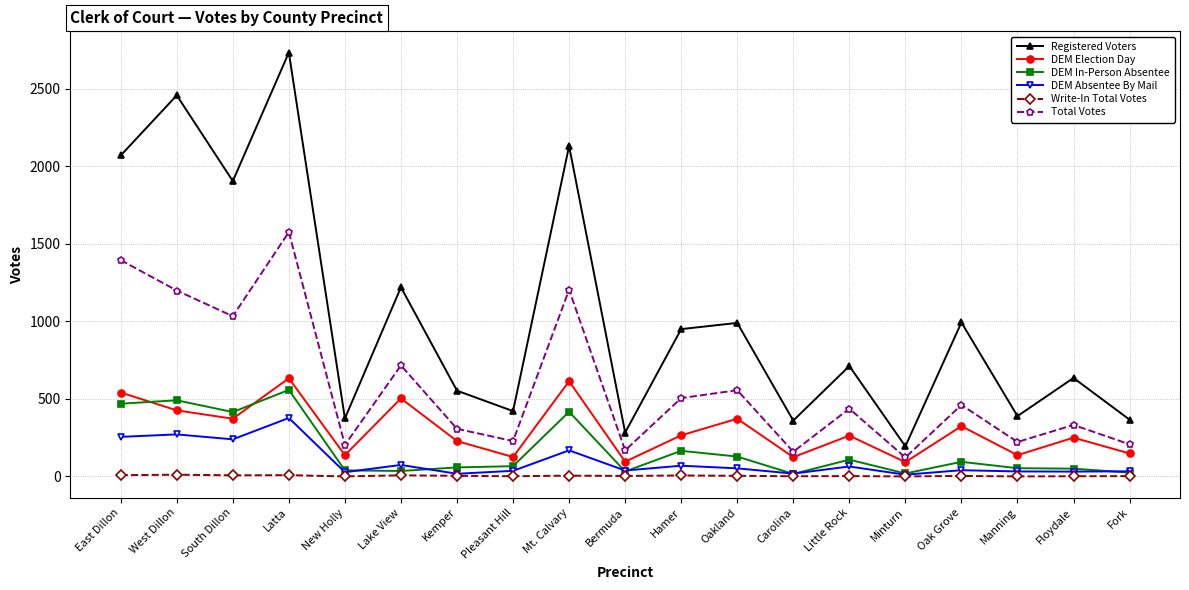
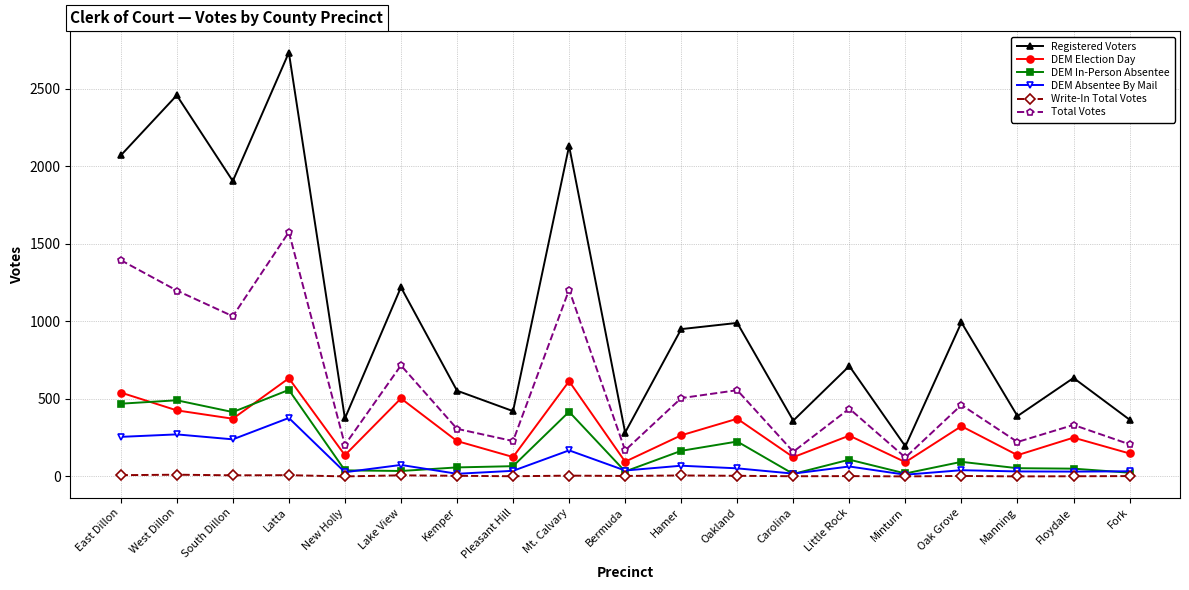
  {
    "Registered Voters": {
      "East Dillon": 2070,
      "West Dillon": 2460,
      "South Dillon": 1910,
      "Latta": 2730,
      "New Holly": 370,
      "Lake View": 1220,
      "Kemper": 550,
      "Pleasant Hill": 420,
      "Mt. Calvary": 2130,
      "Bermuda": 280,
      "Hamer": 950,
      "Oakland": 990,
      "Carolina": 360,
      "Little Rock": 710,
      "Minturn": 190,
      "Oak Grove": 990,
      "Manning": 390,
      "Floydale": 640,
      "Fork": 370
    },
    "DEM Election Day": {
      "East Dillon": 540,
      "West Dillon": 430,
      "South Dillon": 370,
      "Latta": 630,
      "New Holly": 140,
      "Lake View": 500,
      "Kemper": 230,
      "Pleasant Hill": 130,
      "Mt. Calvary": 610,
      "Bermuda": 100,
      "Hamer": 270,
      "Oakland": 370,
      "Carolina": 120,
      "Little Rock": 260,
      "Minturn": 90,
      "Oak Grove": 320,
      "Manning": 140,
      "Floydale": 250,
      "Fork": 150
    },
    "DEM In-Person Absentee": {
      "East Dillon": 470,
      "West Dillon": 490,
      "South Dillon": 420,
      "Latta": 560,
      "Lake View": 40,
      "Kemper": 60,
      "Pleasant Hill": 70,
      "Mt. Calvary": 420,
      "Hamer": 170,
-     "Oakland": 130,
+     "Oakland": 230,
      "Little Rock": 110,
      "Oak Grove": 90,
      "Manning": 50,
      "Floydale": 50
    },
    "DEM Absentee By Mail": {
      "East Dillon": 260,
      "West Dillon": 270,
      "South Dillon": 240,
      "Latta": 380,
      "Lake View": 70,
      "Pleasant Hill": 40,
      "Mt. Calvary": 170,
      "Hamer": 70,
      "Oakland": 50,
      "Little Rock": 60,
      "Oak Grove": 40,
      "Manning": 30,
      "Floydale": 30
    },
    "Write-In Total Votes": {
      "East Dillon": 10,
      "West Dillon": 10,
      "South Dillon": 10,
      "Latta": 10,
      "New Holly": 0,
      "Lake View": 10,
      "Pleasant Hill": 0,
      "Mt. Calvary": 10,
      "Bermuda": 0,
      "Hamer": 10,
      "Oakland": 0,
      "Little Rock": 0,
      "Oak Grove": 0,
      "Manning": 0,
      "Floydale": 0,
      "Fork": 0
    },
    "Total Votes": {
      "East Dillon": 1400,
      "West Dillon": 1200,
      "South Dillon": 1030,
      "Latta": 1580,
      "New Holly": 200,
      "Lake View": 720,
      "Kemper": 310,
      "Pleasant Hill": 230,
      "Mt. Calvary": 1200,
      "Bermuda": 170,
      "Hamer": 510,
      "Oakland": 560,
      "Carolina": 160,
      "Little Rock": 440,
      "Minturn": 120,
      "Oak Grove": 460,
      "Manning": 220,
      "Floydale": 330,
      "Fork": 210
    }
  }
